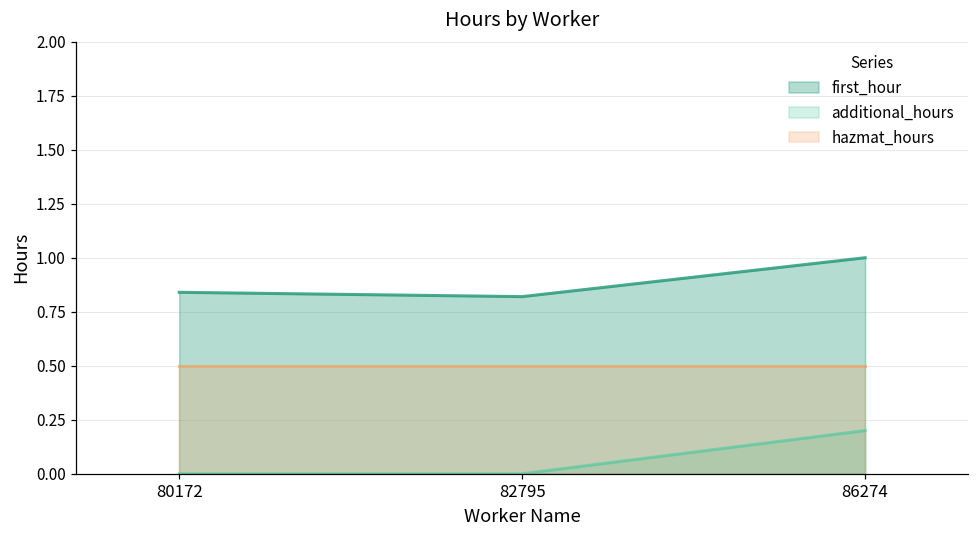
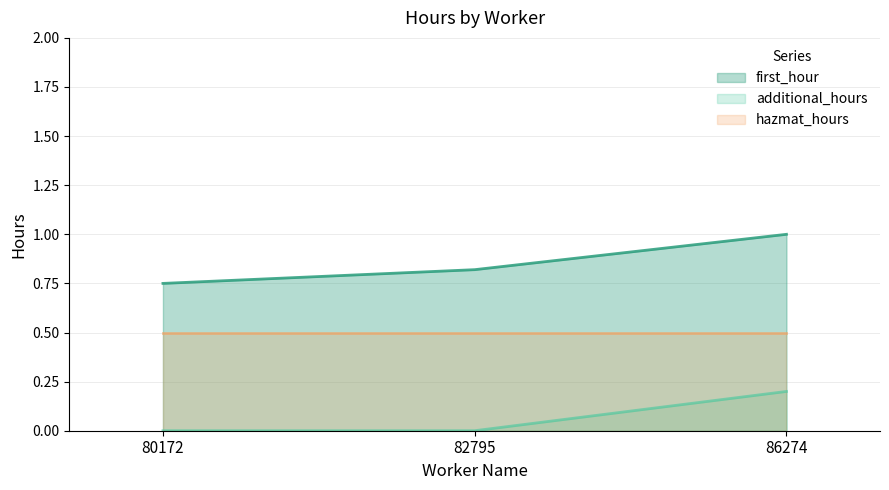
  {
    "first_hour": {
-     "80172": 0.84,
+     "80172": 0.75,
      "82795": 0.82,
      "86274": 1.00
    },
    "additional_hours": {
      "80172": 0.00,
      "82795": 0.00,
      "86274": 0.20
    },
    "hazmat_hours": {
      "80172": 0.50,
      "82795": 0.50,
      "86274": 0.50
    }
  }
